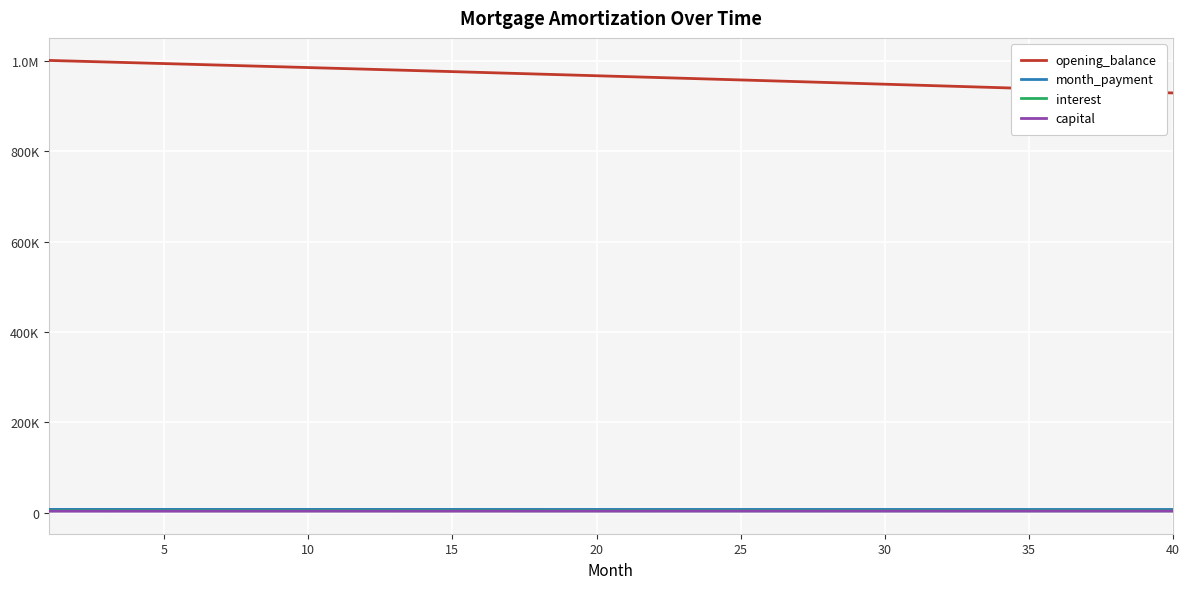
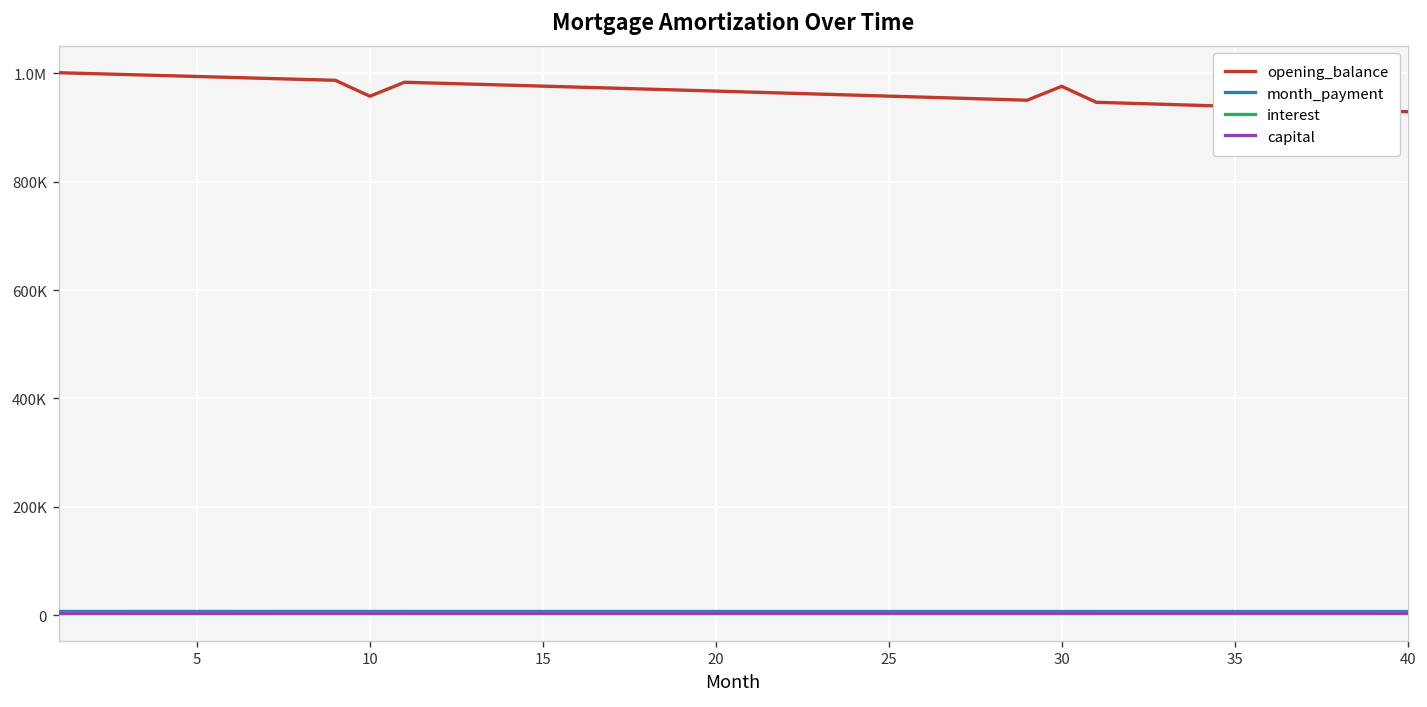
  {
    "opening_balance": {
      "5": 990000,
-     "10": 990000,
+     "10": 960000,
      "15": 980000,
      "20": 970000,
      "25": 960000,
-     "30": 950000,
+     "30": 980000,
      "40": 930000
    }
  }
